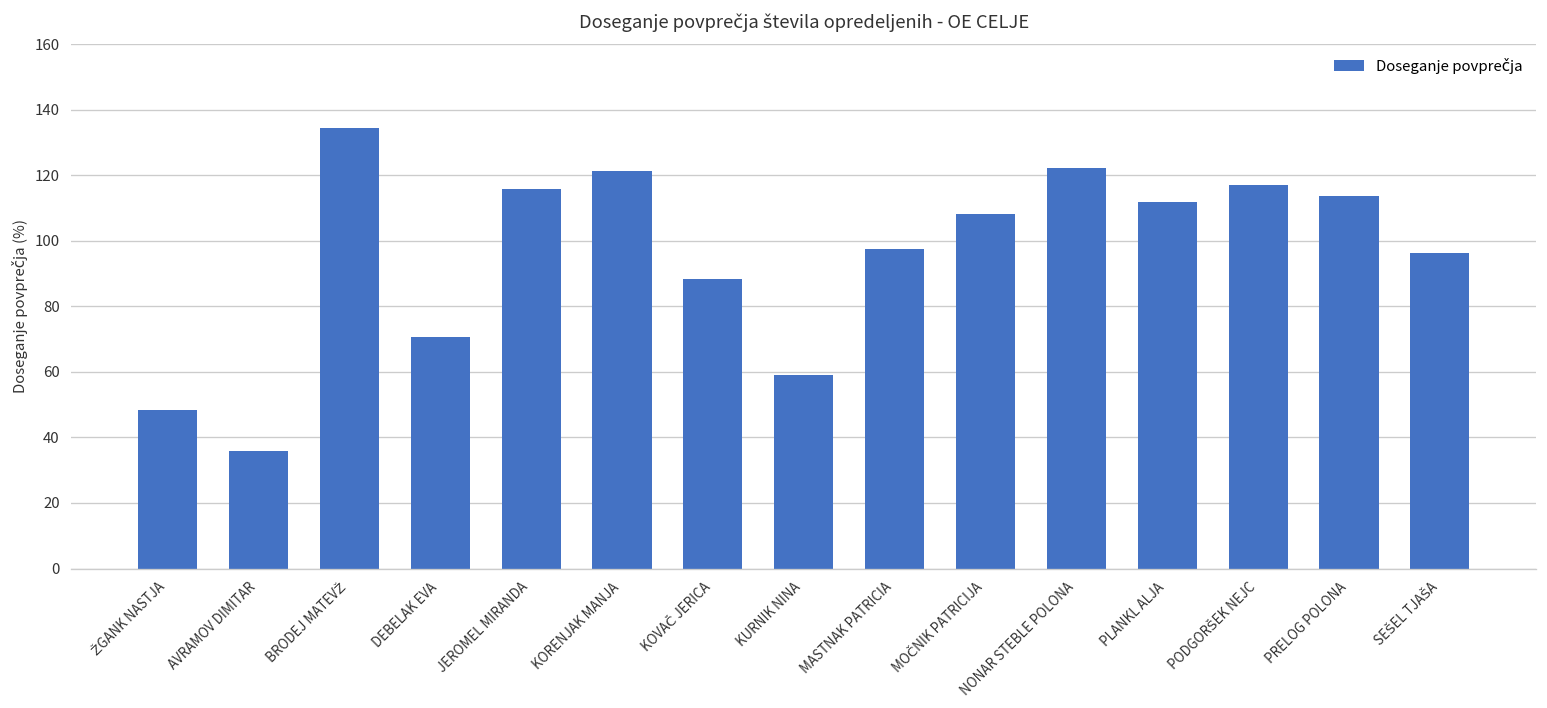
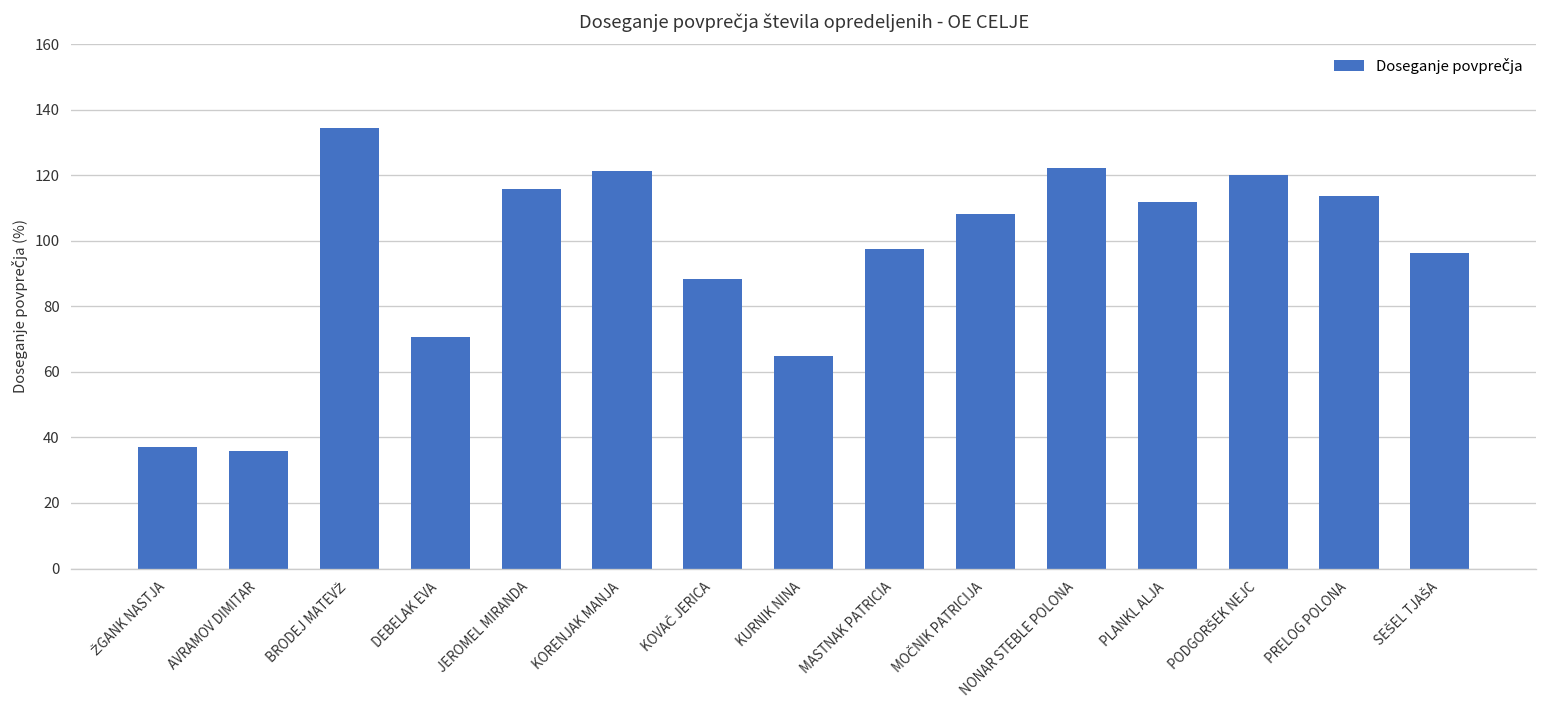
  {
-   "ŽGANK NASTJA": 48,
+   "ŽGANK NASTJA": 37,
    "AVRAMOV DIMITAR": 36,
    "BRODEJ MATEVŽ": 135,
    "DEBELAK EVA": 71,
    "JEROMEL MIRANDA": 116,
    "KORENJAK MANJA": 121,
    "KOVAČ JERICA": 88,
-   "KURNIK NINA": 59,
+   "KURNIK NINA": 65,
    "MASTNAK PATRICIA": 98,
    "MOČNIK PATRICIJA": 108,
    "NONAR STEBLE POLONA": 122,
    "PLANKL ALJA": 112,
-   "PODGORŠEK NEJC": 117,
+   "PODGORŠEK NEJC": 120,
    "PRELOG POLONA": 114,
    "SEŠEL TJAŠA": 96
  }
